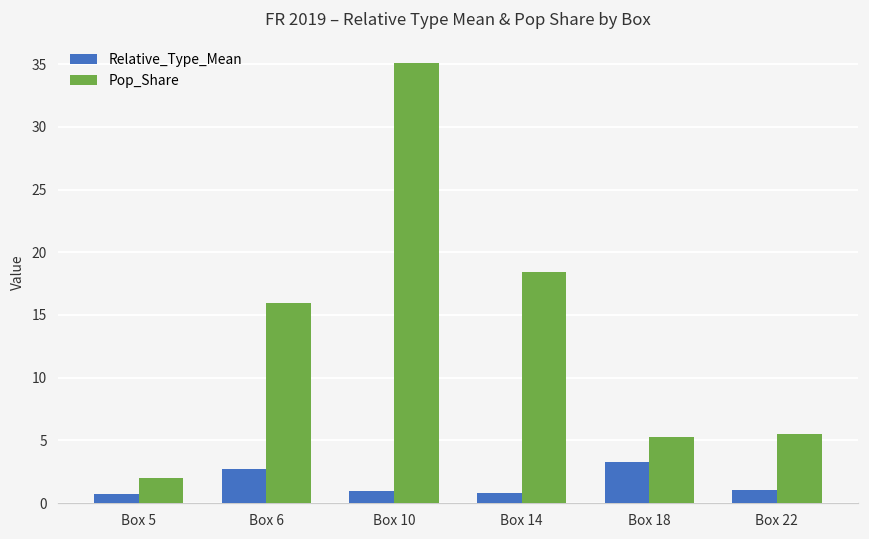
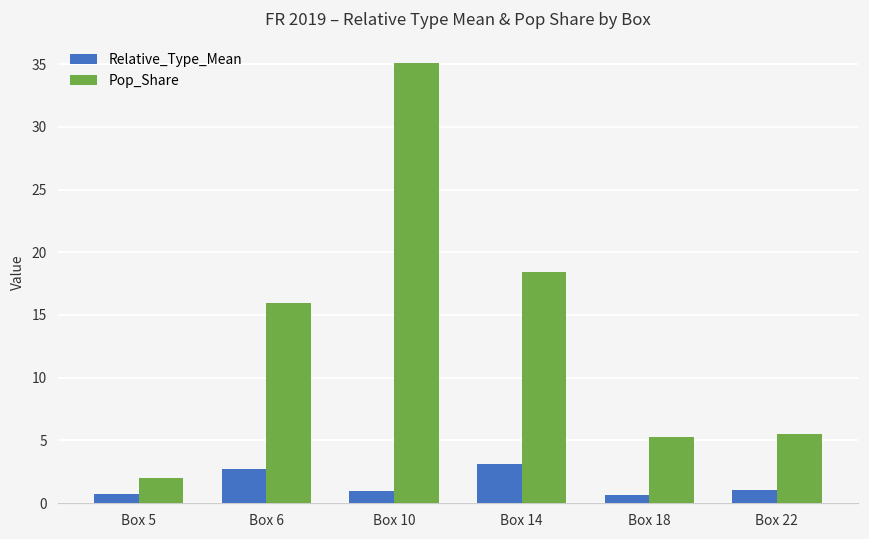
  {
    "Relative_Type_Mean": {
      "Box 5": 0.7,
      "Box 6": 2.7,
      "Box 10": 1.0,
-     "Box 14": 0.8,
-     "Box 18": 3.3,
+     "Box 14": 3.1,
+     "Box 18": 0.7,
      "Box 22": 1.0
    },
    "Pop_Share": {
      "Box 5": 2.0,
      "Box 6": 15.9,
      "Box 10": 35.1,
      "Box 14": 18.4,
      "Box 18": 5.3,
      "Box 22": 5.5
    }
  }
